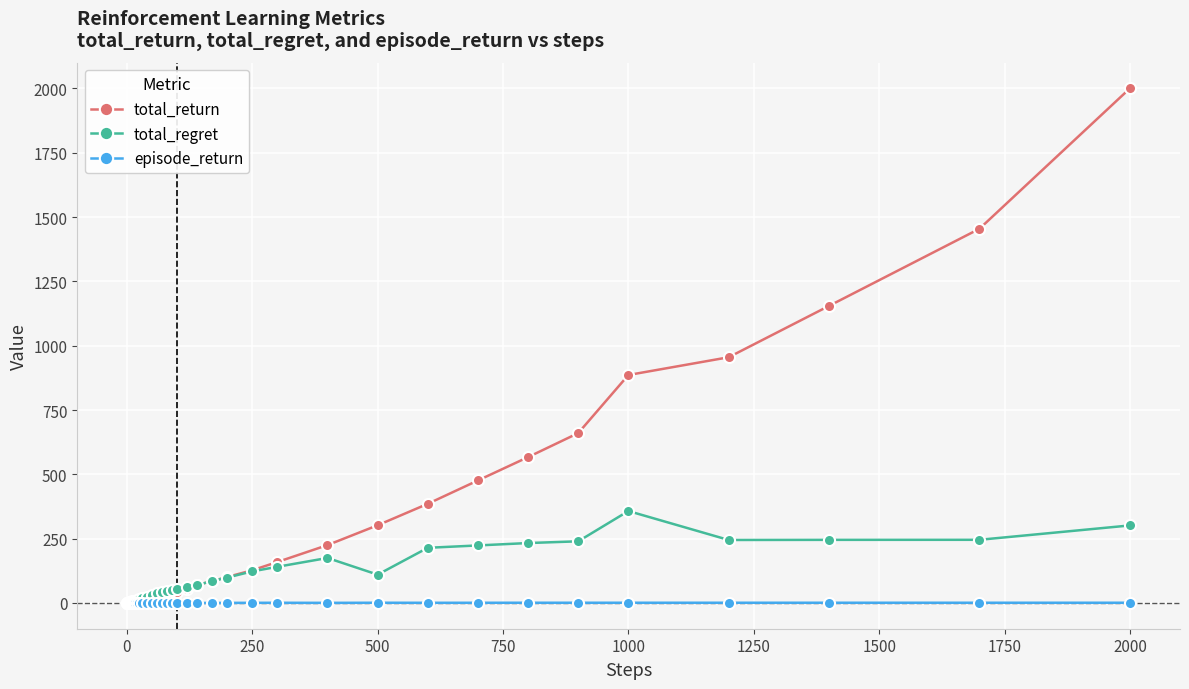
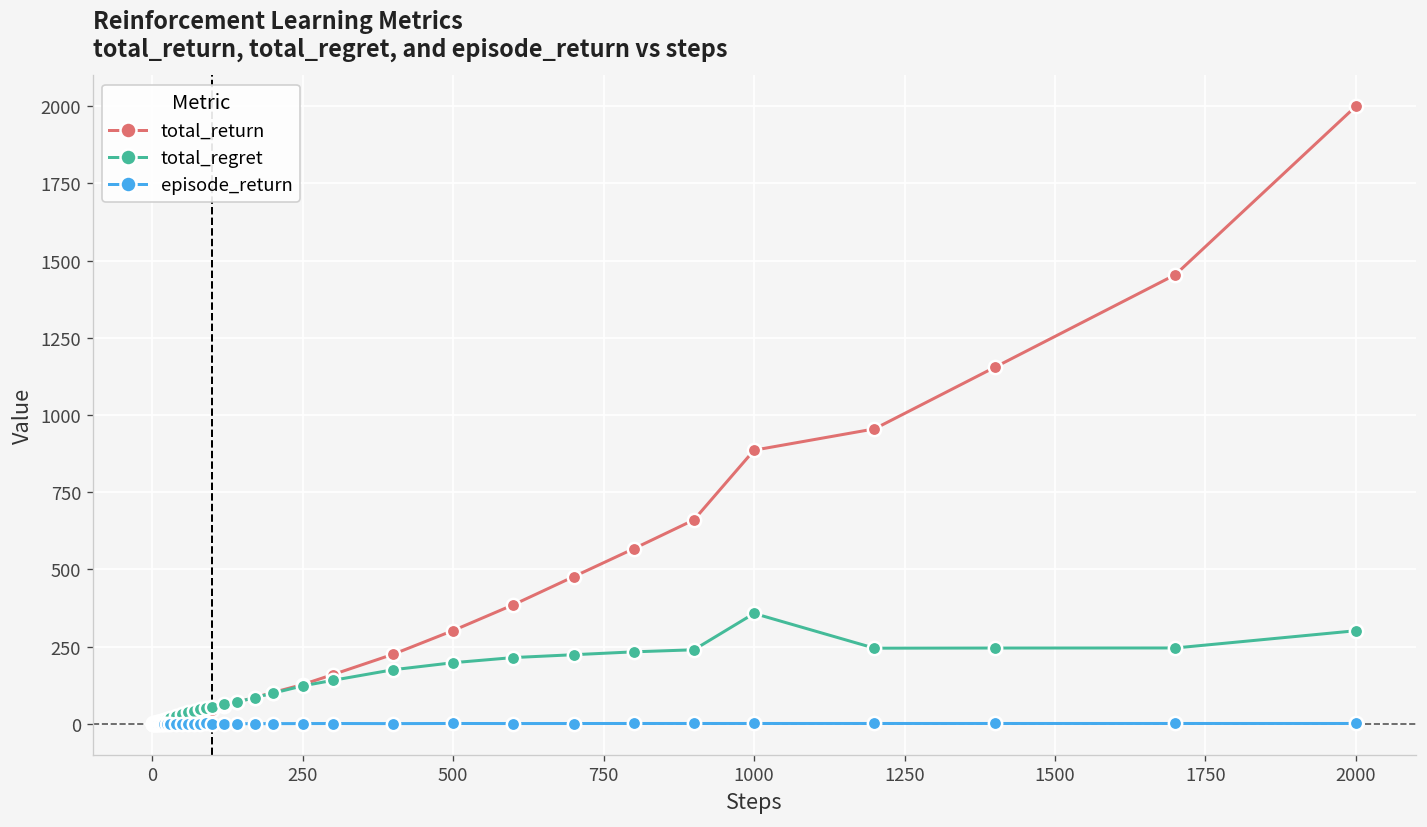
  {
    "total_return": {
      "500": 300,
      "1000": 890,
      "2000": 2000
    },
    "total_regret": {
-     "500": 110,
+     "500": 200,
      "1000": 360,
      "2000": 300
    },
    "episode_return": {
      "250": 0,
      "500": 0,
      "1000": 0,
      "2000": 0
    }
  }
